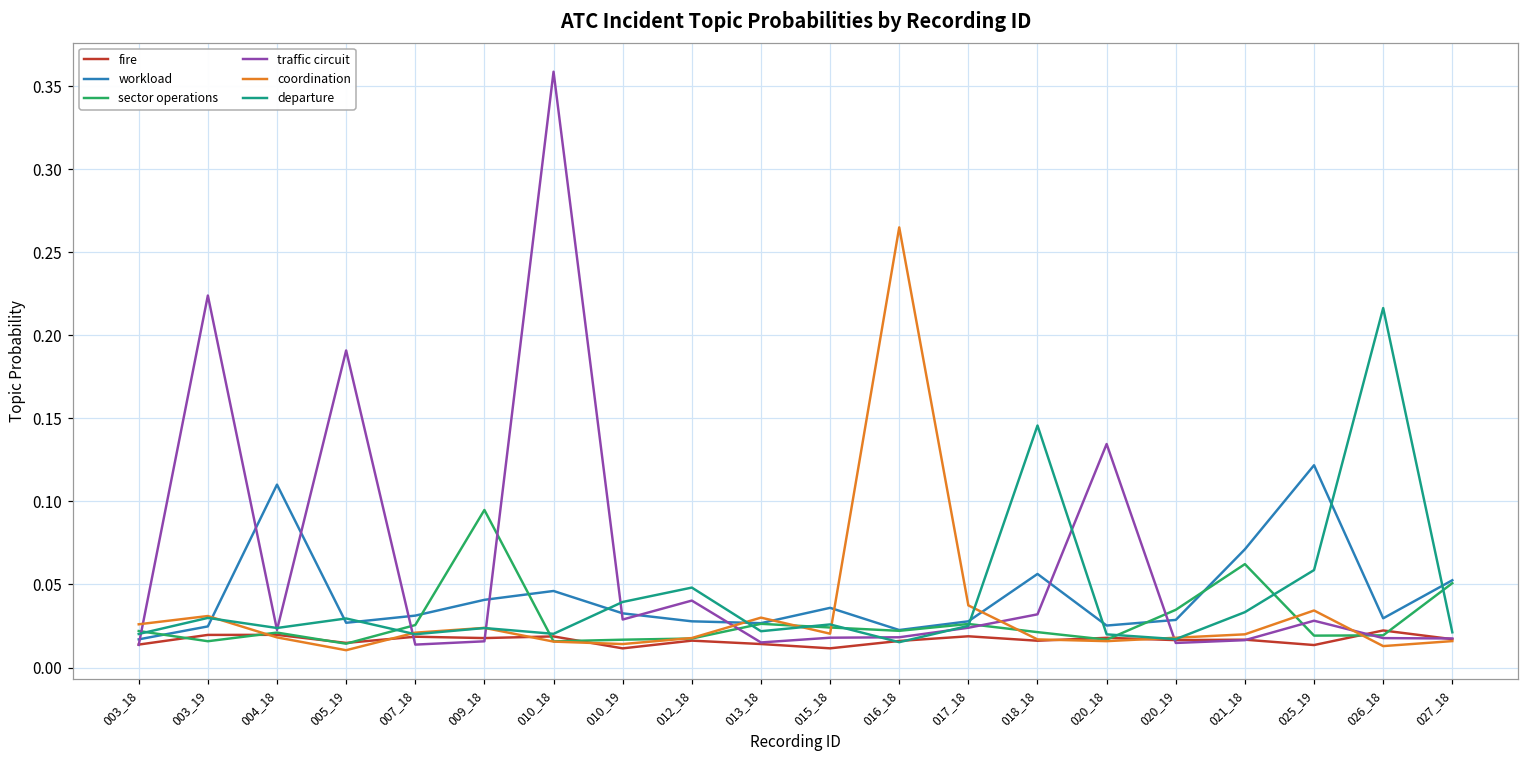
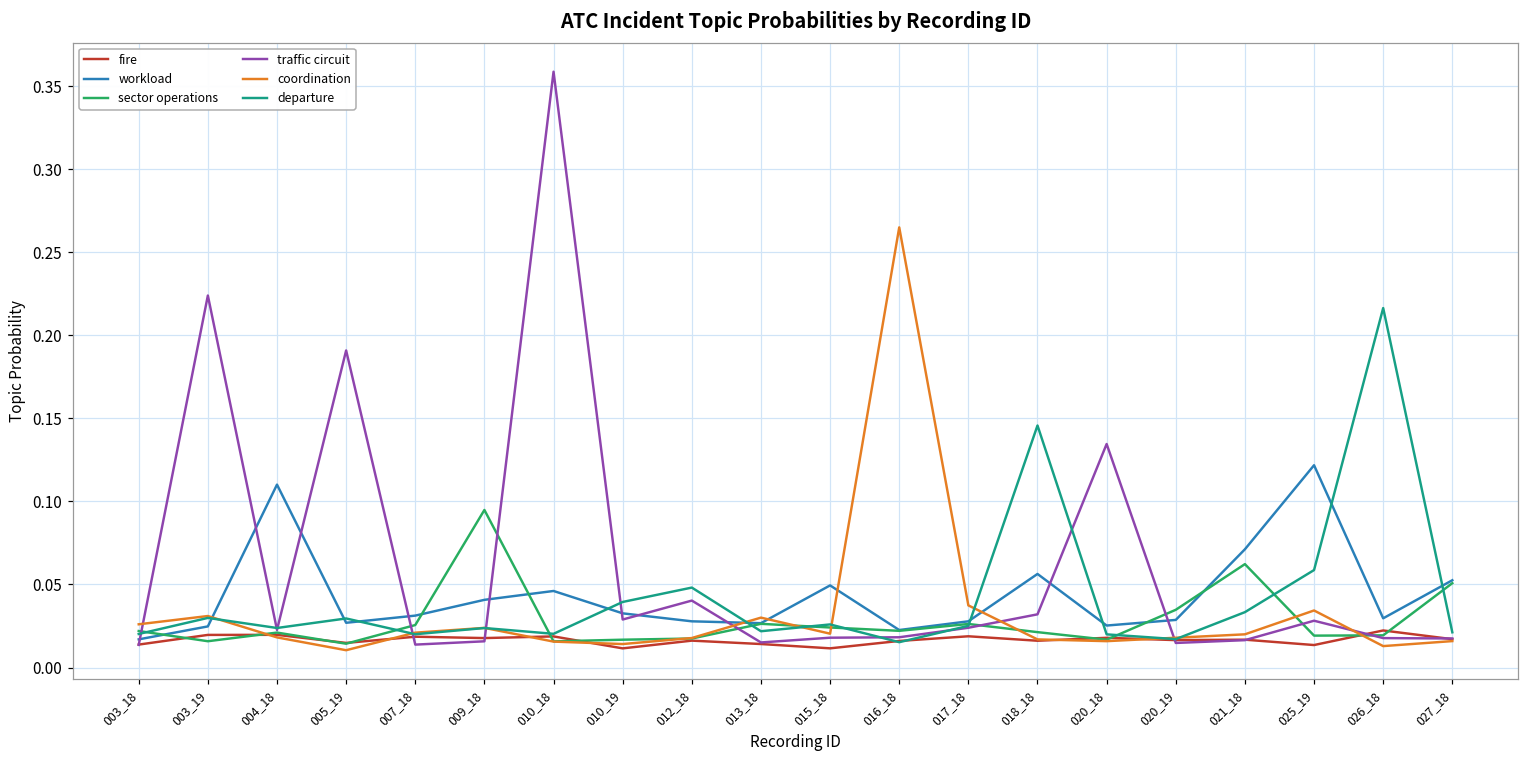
  {
    "fire": {
      "003_19": 0.020,
      "009_18": 0.018,
      "010_19": 0.012,
      "015_18": 0.012,
      "017_18": 0.019,
      "025_19": 0.014,
      "026_18": 0.022
    },
    "workload": {
      "003_18": 0.017,
      "003_19": 0.025,
      "004_18": 0.110,
      "005_19": 0.027,
      "007_18": 0.031,
      "009_18": 0.041,
      "010_18": 0.046,
      "010_19": 0.033,
      "012_18": 0.028,
-     "015_18": 0.036,
+     "015_18": 0.049,
      "018_18": 0.056,
      "020_18": 0.025,
      "020_19": 0.029,
      "021_18": 0.071,
      "025_19": 0.122,
      "026_18": 0.030,
      "027_18": 0.053
    },
    "traffic circuit": {
      "003_19": 0.224,
      "005_19": 0.191,
      "007_18": 0.014,
      "009_18": 0.016,
      "010_18": 0.359,
      "010_19": 0.029,
      "012_18": 0.040,
      "015_18": 0.018,
      "016_18": 0.018,
      "018_18": 0.032,
      "020_18": 0.135,
      "020_19": 0.015,
      "025_19": 0.028
    },
    "coordination": {
      "003_18": 0.026,
      "005_19": 0.010,
      "010_19": 0.014,
      "013_18": 0.030,
      "015_18": 0.020,
      "016_18": 0.265,
      "017_18": 0.037,
      "021_18": 0.020,
      "025_19": 0.034,
      "026_18": 0.013
    }
  }
